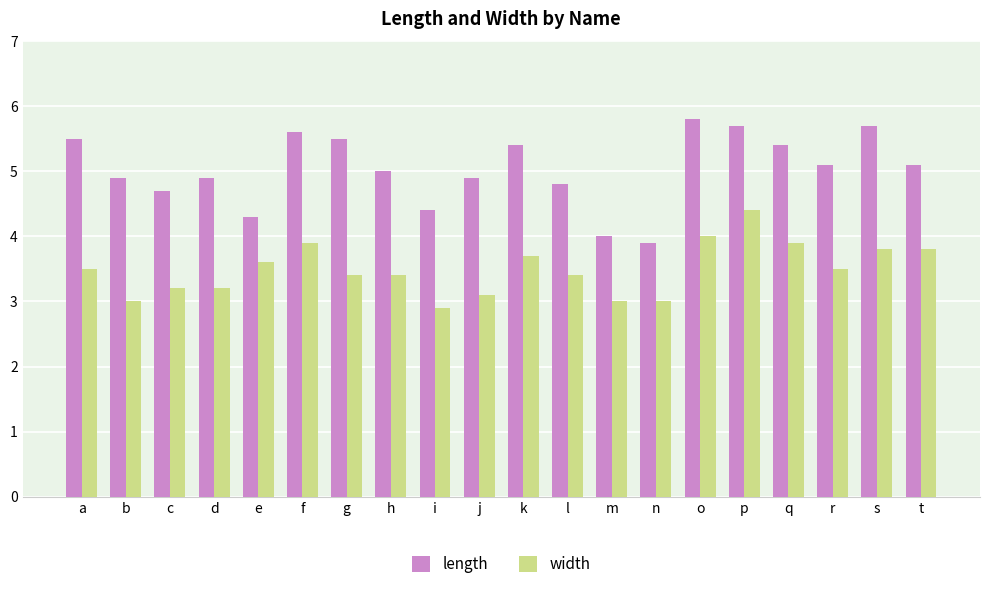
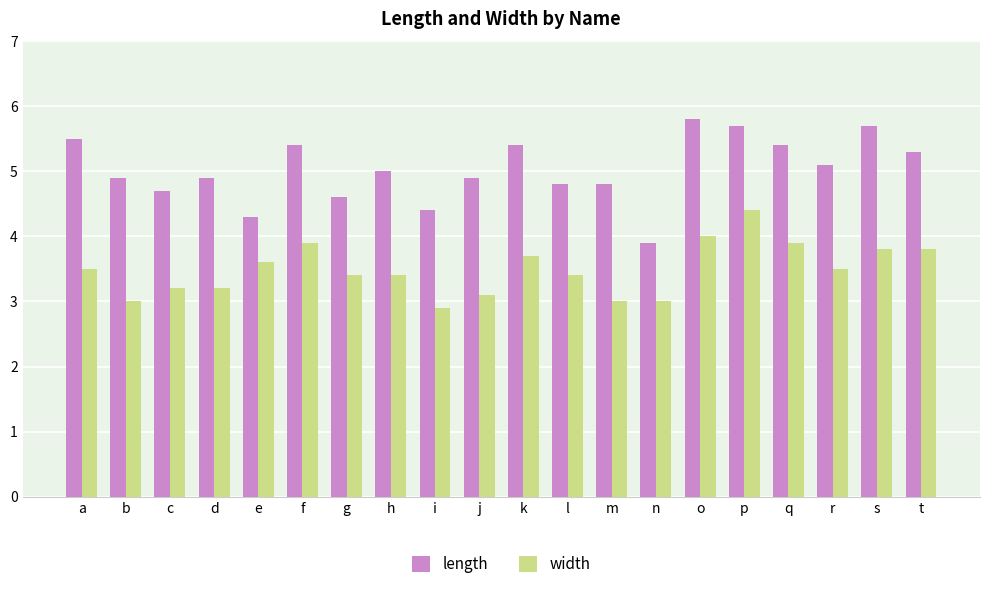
  {
    "length": {
      "a": 5.5,
      "b": 4.9,
      "c": 4.7,
      "d": 4.9,
      "e": 4.3,
-     "f": 5.6,
-     "g": 5.5,
+     "f": 5.4,
+     "g": 4.6,
      "h": 5.0,
      "i": 4.4,
      "j": 4.9,
      "k": 5.4,
      "l": 4.8,
-     "m": 4.0,
+     "m": 4.8,
      "n": 3.9,
      "o": 5.8,
      "p": 5.7,
      "q": 5.4,
      "r": 5.1,
      "s": 5.7,
-     "t": 5.1
+     "t": 5.3
    },
    "width": {
      "a": 3.5,
      "b": 3.0,
      "c": 3.2,
      "d": 3.2,
      "e": 3.6,
      "f": 3.9,
      "g": 3.4,
      "h": 3.4,
      "i": 2.9,
      "j": 3.1,
      "k": 3.7,
      "l": 3.4,
      "m": 3.0,
      "n": 3.0,
      "o": 4.0,
      "p": 4.4,
      "q": 3.9,
      "r": 3.5,
      "s": 3.8,
      "t": 3.8
    }
  }
